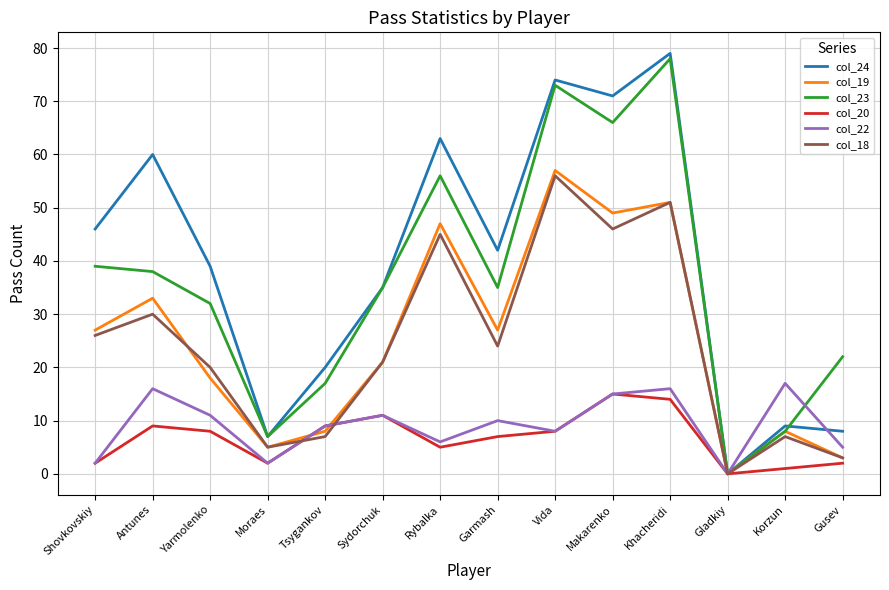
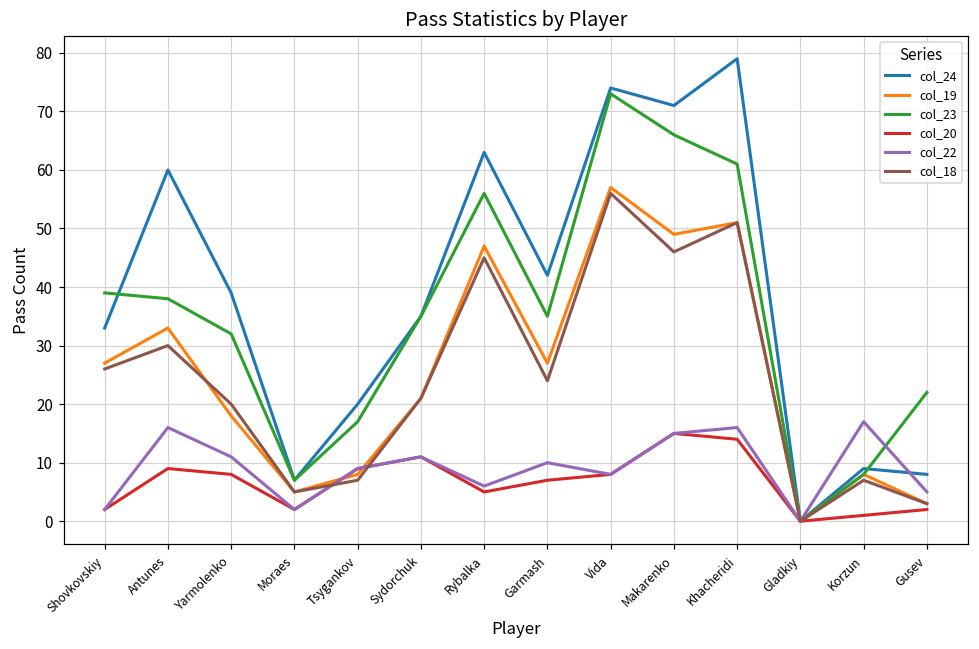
  {
    "col_24": {
-     "Shovkovskiy": 46,
+     "Shovkovskiy": 33,
      "Antunes": 60,
      "Yarmolenko": 39,
      "Tsygankov": 20,
      "Rybalka": 63,
      "Garmash": 42,
      "Vida": 74,
      "Makarenko": 71,
      "Khacheridi": 79,
      "Korzun": 9,
      "Gusev": 8
    },
    "col_19": {
      "Shovkovskiy": 27,
      "Antunes": 33,
      "Yarmolenko": 18,
      "Tsygankov": 8,
      "Rybalka": 47,
      "Garmash": 27,
      "Vida": 57,
      "Makarenko": 49
    },
    "col_23": {
      "Shovkovskiy": 39,
      "Antunes": 38,
      "Yarmolenko": 32,
      "Tsygankov": 17,
      "Rybalka": 56,
      "Garmash": 35,
      "Vida": 73,
      "Makarenko": 66,
-     "Khacheridi": 78,
+     "Khacheridi": 61,
      "Gusev": 22
    },
    "col_20": {
      "Antunes": 9,
      "Yarmolenko": 8,
      "Rybalka": 5,
      "Garmash": 7,
      "Khacheridi": 14,
      "Korzun": 1,
      "Gusev": 2
    },
    "col_22": {
      "Antunes": 16,
      "Yarmolenko": 11,
      "Rybalka": 6,
      "Garmash": 10,
      "Khacheridi": 16,
      "Korzun": 17,
      "Gusev": 5
    },
    "col_18": {
      "Shovkovskiy": 26,
      "Antunes": 30,
      "Yarmolenko": 20,
      "Tsygankov": 7,
      "Rybalka": 45,
      "Garmash": 24,
      "Vida": 56,
      "Makarenko": 46,
      "Korzun": 7
    }
  }
